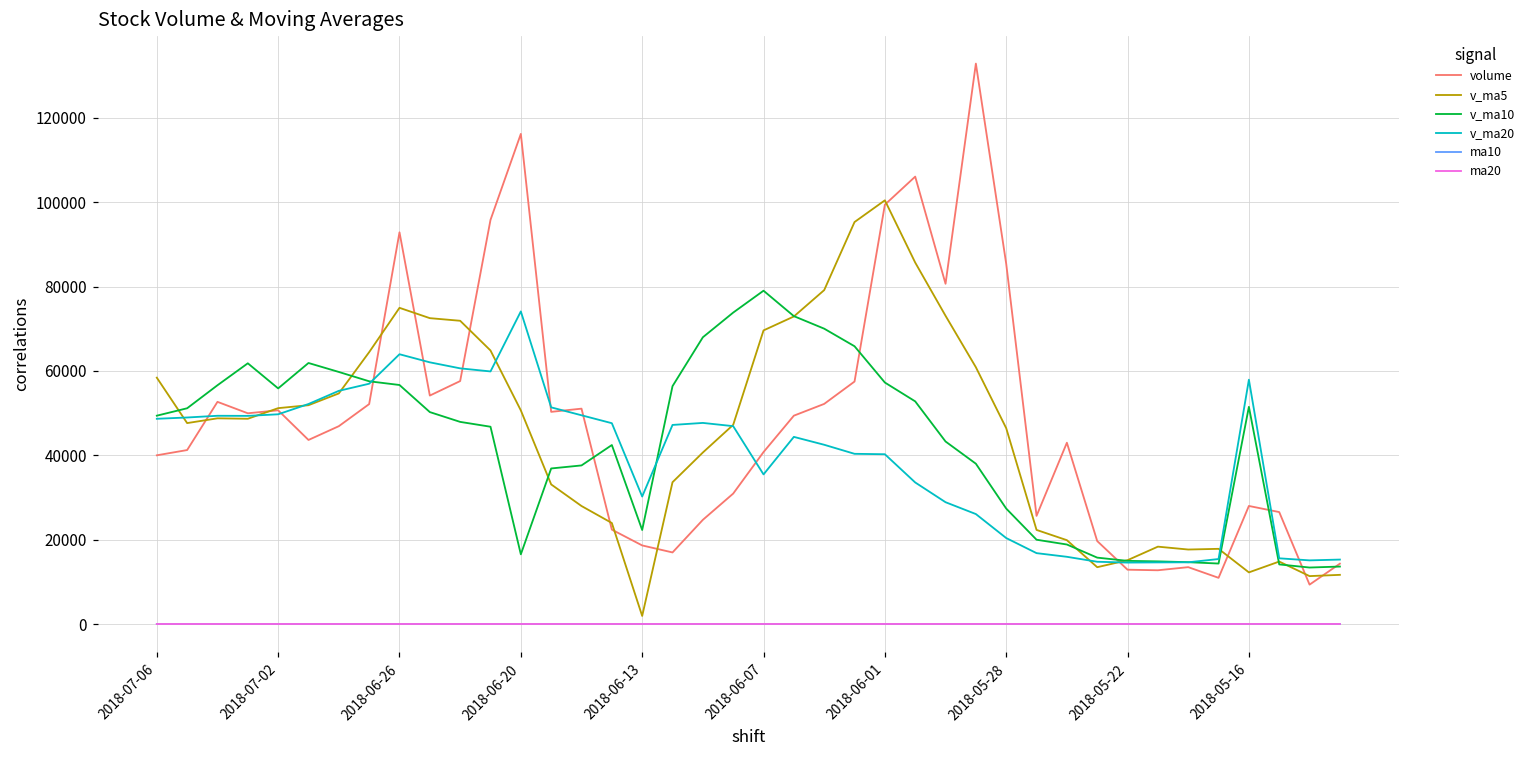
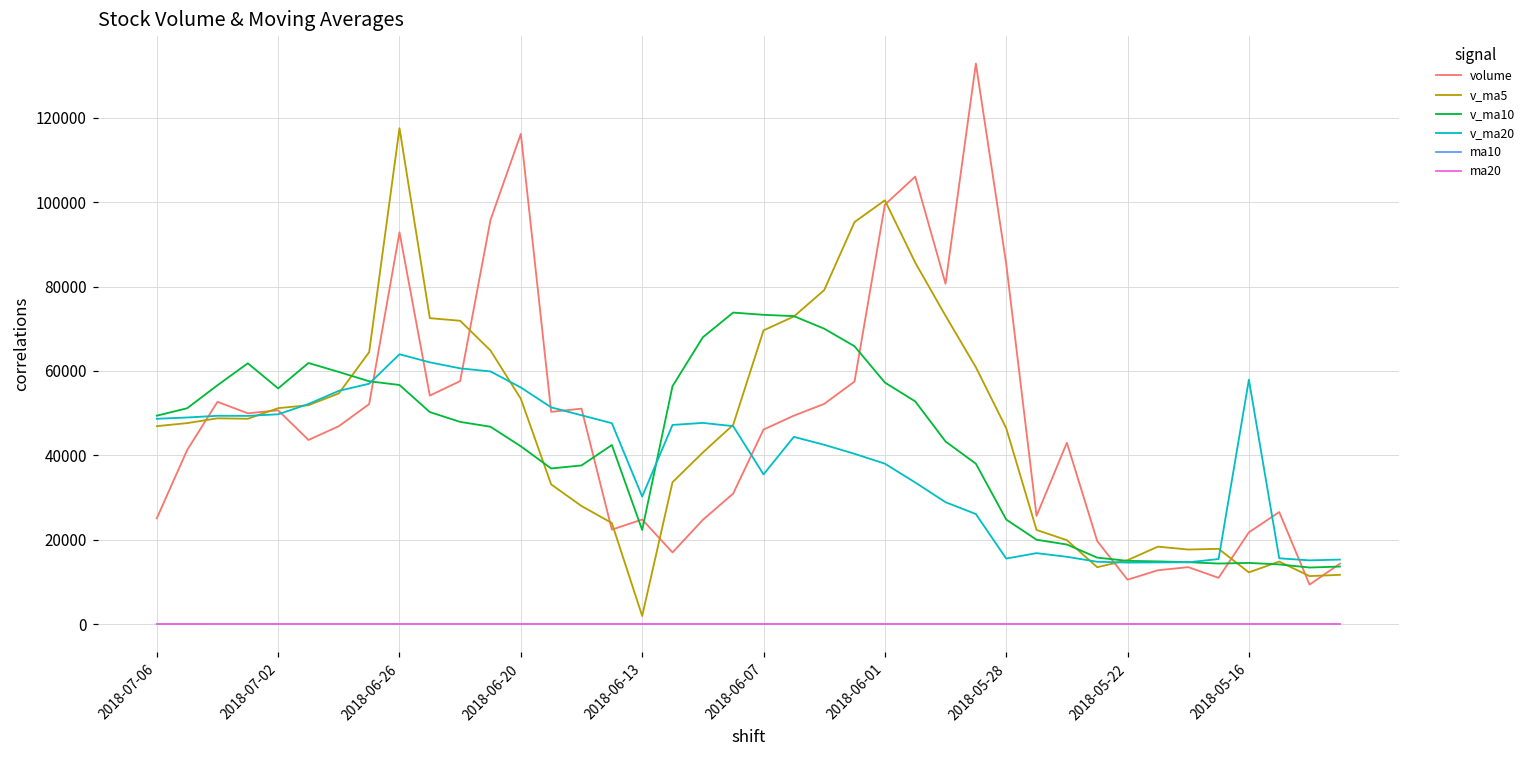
  {
    "volume": {
-     "2018-07-06": 40000,
+     "2018-07-06": 25000,
      "2018-06-26": 93000,
      "2018-06-20": 116000,
-     "2018-06-13": 19000,
-     "2018-06-07": 41000,
+     "2018-06-13": 25000,
+     "2018-06-07": 46000,
      "2018-06-01": 99000,
      "2018-05-28": 85000,
-     "2018-05-22": 13000,
-     "2018-05-16": 28000
+     "2018-05-22": 11000,
+     "2018-05-16": 22000
    },
    "v_ma5": {
-     "2018-07-06": 58000,
-     "2018-06-26": 75000,
-     "2018-06-20": 51000,
+     "2018-07-06": 47000,
+     "2018-06-26": 118000,
+     "2018-06-20": 53000,
      "2018-06-13": 2000,
      "2018-06-07": 70000,
      "2018-06-01": 100000,
      "2018-05-28": 46000,
      "2018-05-16": 12000
    },
    "v_ma10": {
      "2018-07-06": 49000,
      "2018-07-02": 56000,
      "2018-06-26": 57000,
-     "2018-06-20": 17000,
+     "2018-06-20": 42000,
      "2018-06-13": 22000,
-     "2018-06-07": 79000,
+     "2018-06-07": 73000,
      "2018-06-01": 57000,
-     "2018-05-28": 27000,
-     "2018-05-16": 51000
+     "2018-05-28": 25000,
+     "2018-05-16": 14000
    },
    "v_ma20": {
      "2018-07-06": 49000,
      "2018-07-02": 50000,
      "2018-06-26": 64000,
-     "2018-06-20": 74000,
+     "2018-06-20": 56000,
      "2018-06-13": 30000,
      "2018-06-07": 35000,
-     "2018-06-01": 40000,
-     "2018-05-28": 20000,
+     "2018-06-01": 38000,
+     "2018-05-28": 16000,
      "2018-05-16": 58000
    },
    "ma20": {
      "2018-07-06": 0,
      "2018-07-02": 0,
      "2018-06-26": 0,
      "2018-06-20": 0,
      "2018-06-13": 0,
      "2018-06-07": 0,
      "2018-06-01": 0,
      "2018-05-28": 0,
      "2018-05-22": 0,
      "2018-05-16": 0
    }
  }
